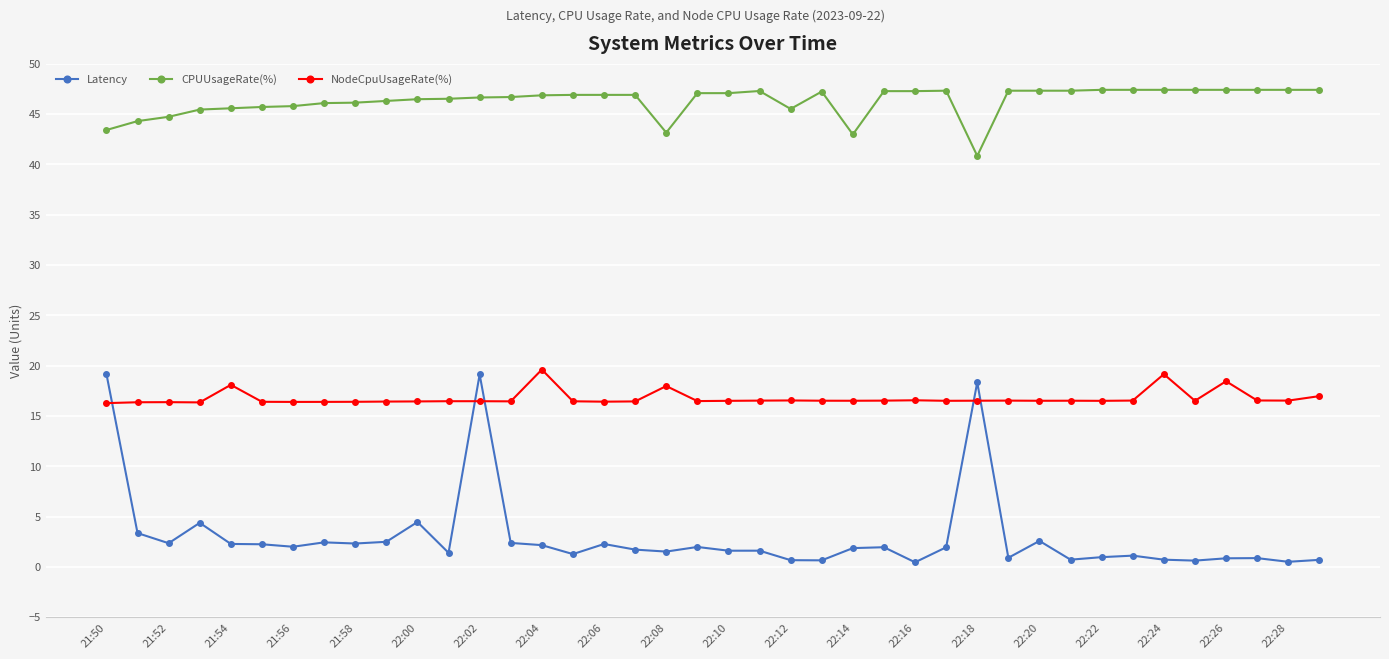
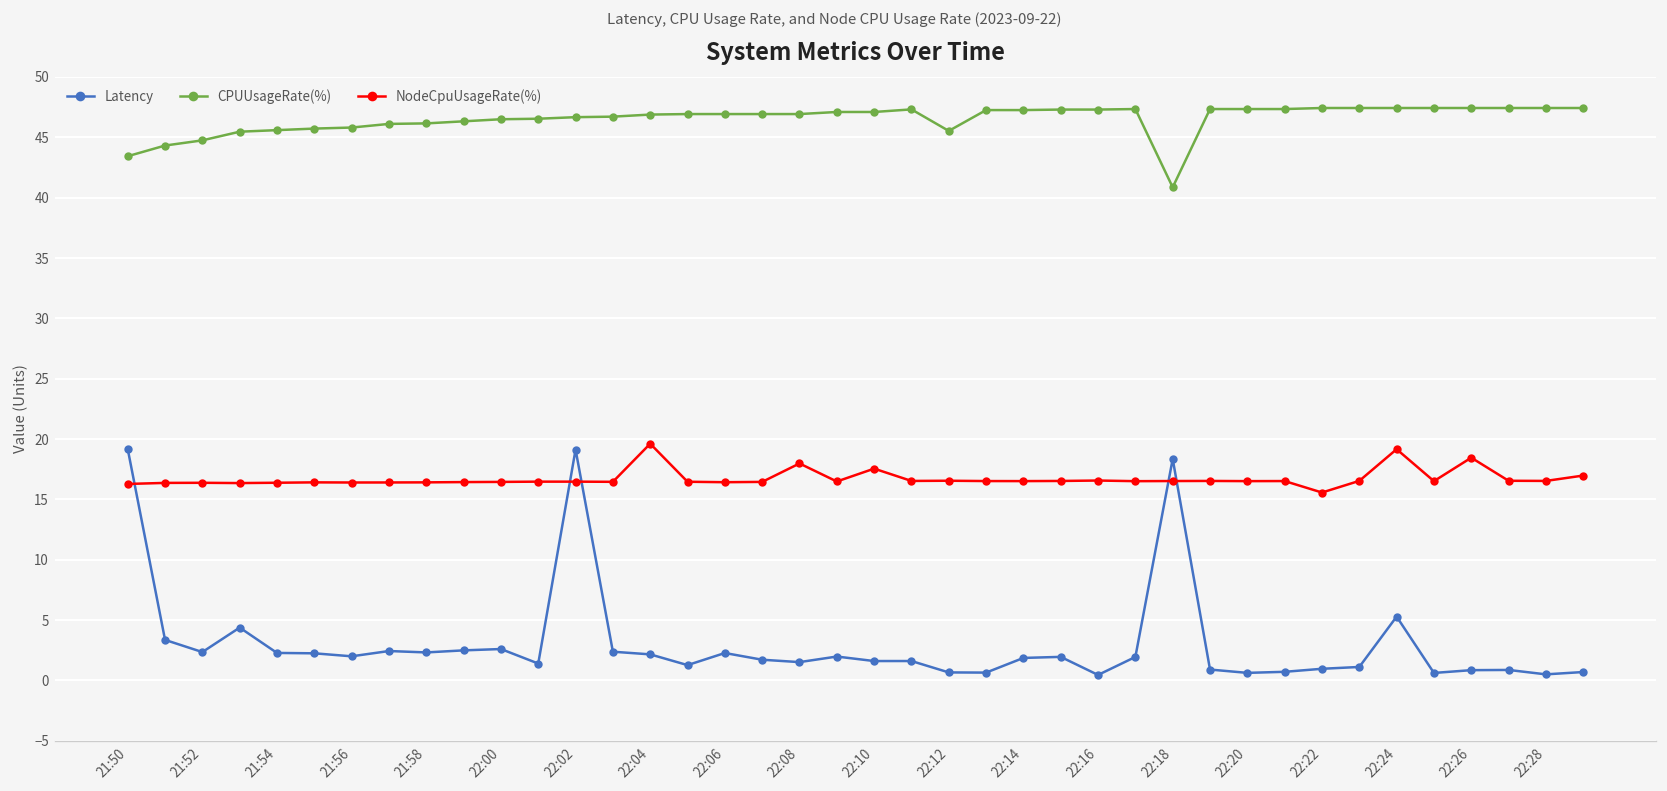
  {
    "Latency": {
      "21:50": 19.2,
      "21:52": 2.4,
      "21:54": 2.3,
      "21:56": 2.0,
      "21:58": 2.3,
-     "22:00": 4.5,
+     "22:00": 2.6,
      "22:02": 19.1,
      "22:04": 2.2,
      "22:06": 2.3,
      "22:08": 1.5,
      "22:10": 1.6,
      "22:12": 0.7,
      "22:14": 1.9,
      "22:16": 0.5,
      "22:18": 18.4,
-     "22:20": 2.6,
+     "22:20": 0.6,
      "22:22": 1.0,
-     "22:24": 0.7,
+     "22:24": 5.3,
      "22:26": 0.9,
      "22:28": 0.5
    },
    "CPUUsageRate(%)": {
      "21:50": 43.4,
      "21:52": 44.7,
      "21:54": 45.6,
      "21:56": 45.8,
      "21:58": 46.1,
      "22:00": 46.5,
      "22:02": 46.7,
      "22:04": 46.9,
      "22:06": 46.9,
-     "22:08": 43.2,
+     "22:08": 46.9,
      "22:10": 47.1,
      "22:12": 45.5,
-     "22:14": 43.0,
+     "22:14": 47.2,
      "22:16": 47.3,
      "22:18": 40.9,
      "22:20": 47.3,
      "22:22": 47.4,
      "22:24": 47.4,
      "22:26": 47.4,
      "22:28": 47.4
    },
    "NodeCpuUsageRate(%)": {
      "21:50": 16.3,
      "21:52": 16.4,
-     "21:54": 18.1,
+     "21:54": 16.4,
      "21:56": 16.4,
      "21:58": 16.4,
      "22:00": 16.4,
      "22:02": 16.5,
      "22:04": 19.6,
      "22:06": 16.4,
      "22:08": 18.0,
-     "22:10": 16.5,
+     "22:10": 17.5,
      "22:12": 16.5,
      "22:14": 16.5,
      "22:16": 16.6,
      "22:18": 16.5,
      "22:20": 16.5,
-     "22:22": 16.5,
+     "22:22": 15.6,
      "22:24": 19.2,
      "22:26": 18.5,
      "22:28": 16.5
    }
  }
